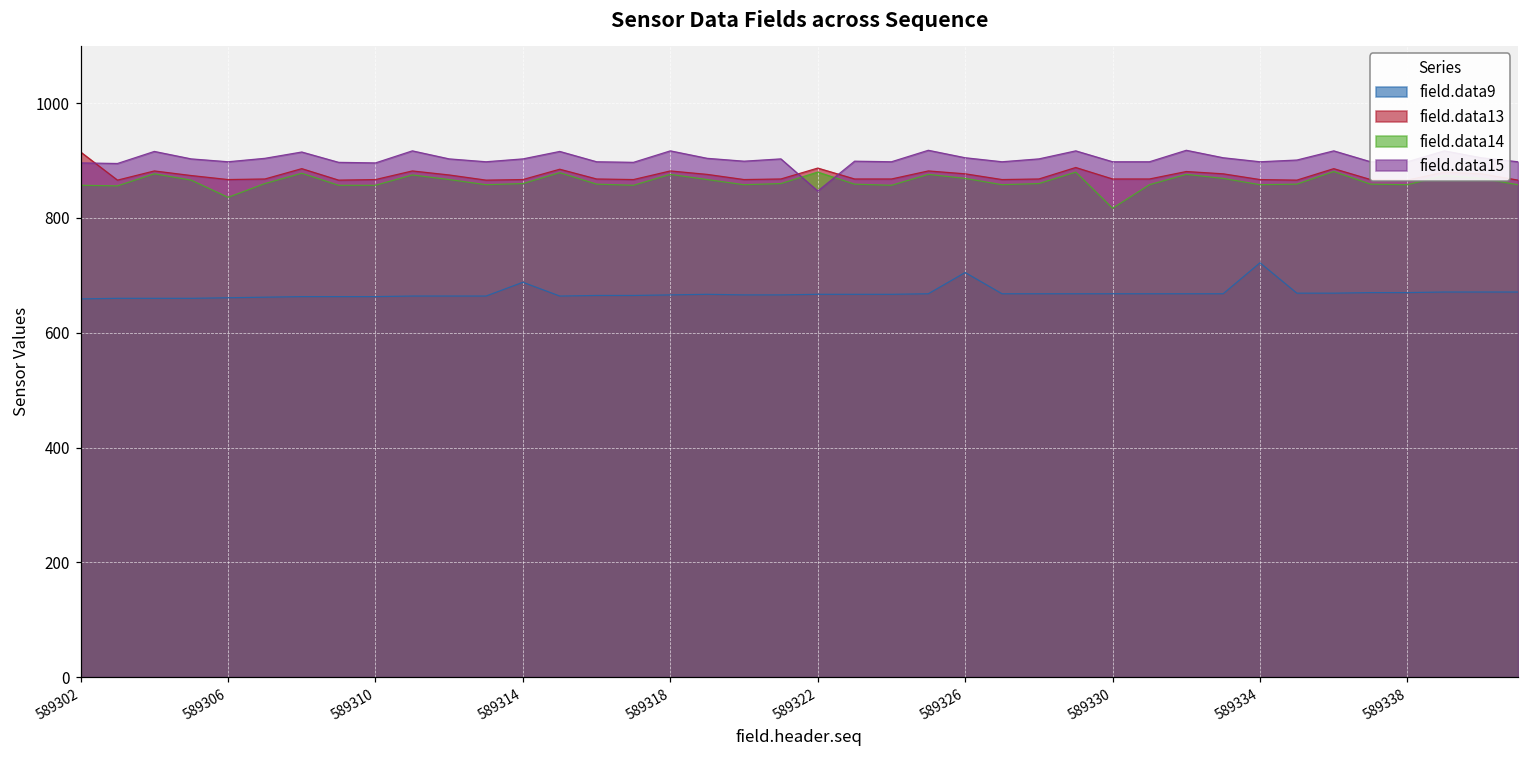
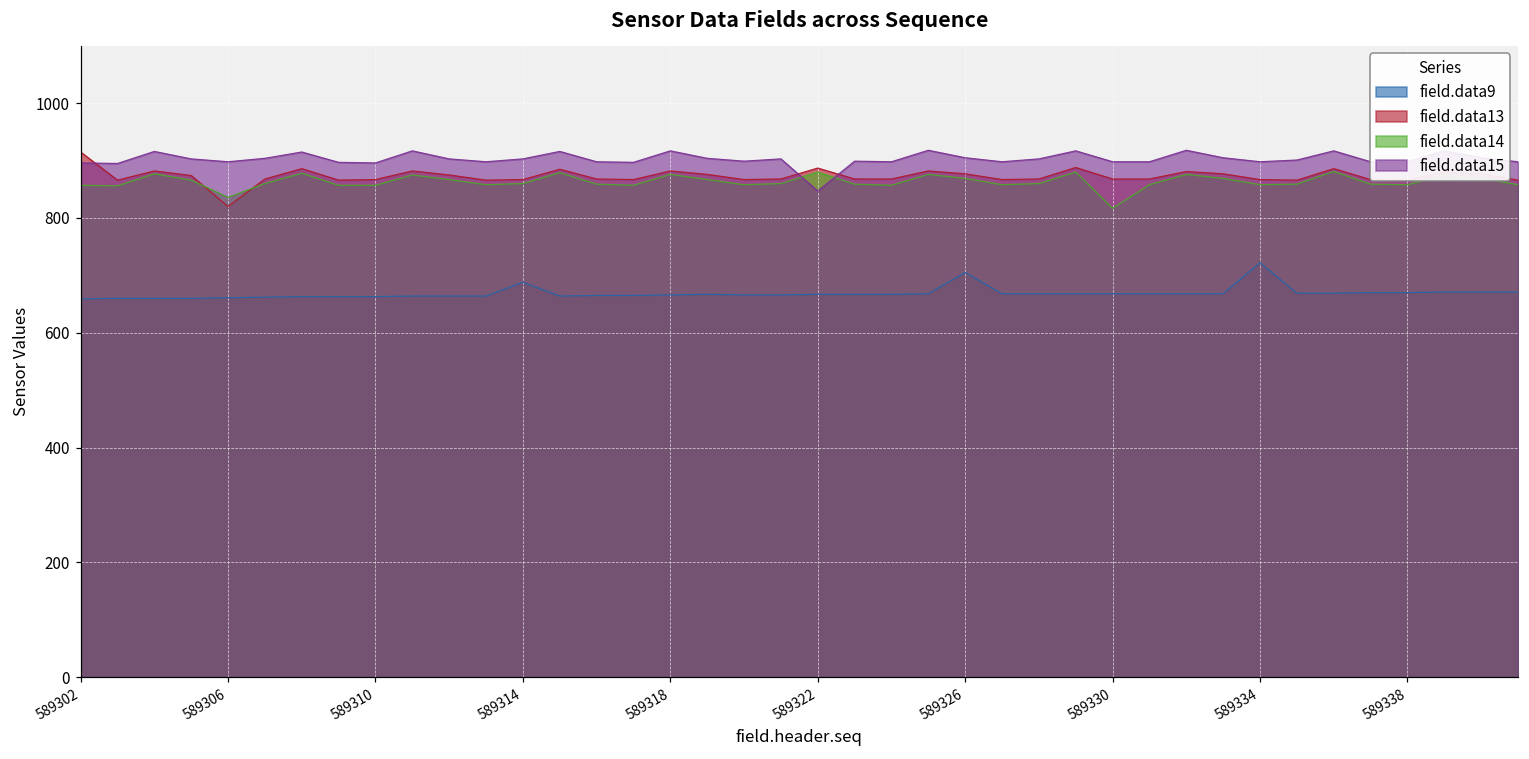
  {
    "field.data9": {
      "589302": 660,
      "589306": 660,
      "589310": 660,
      "589314": 690,
      "589318": 670,
      "589322": 670,
      "589326": 710,
      "589330": 670,
      "589334": 720,
      "589338": 670
    },
    "field.data13": {
      "589302": 920,
-     "589306": 870,
+     "589306": 820,
      "589310": 870,
      "589314": 870,
      "589318": 880,
      "589322": 890,
      "589326": 880,
      "589330": 870,
      "589334": 870,
      "589338": 870
    },
    "field.data14": {
      "589302": 860,
      "589306": 840,
      "589310": 860,
      "589314": 860,
      "589318": 880,
      "589322": 880,
      "589326": 870,
      "589330": 820,
      "589334": 860,
      "589338": 860
    },
    "field.data15": {
      "589302": 900,
      "589306": 900,
      "589310": 900,
      "589314": 900,
      "589318": 920,
      "589322": 850,
      "589326": 910,
      "589330": 900,
      "589334": 900
    }
  }
